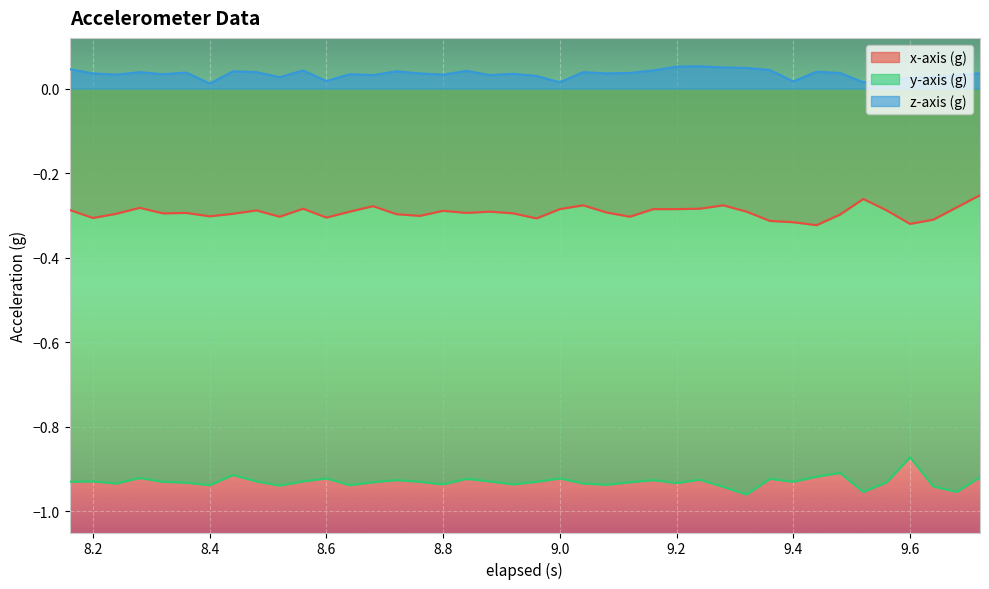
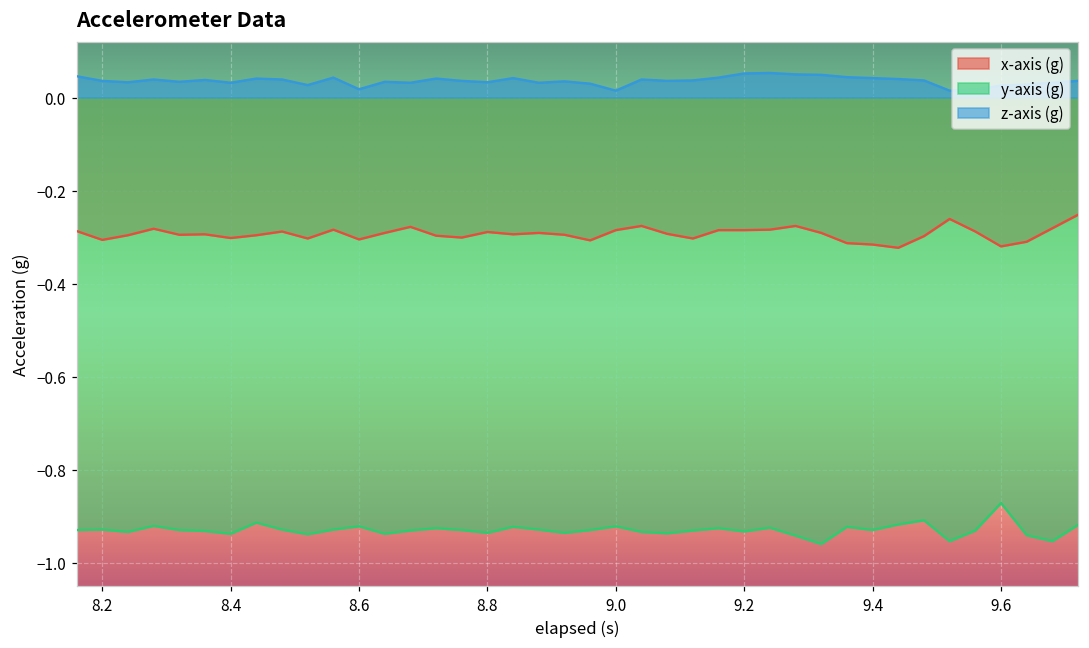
  {
    "z-axis (g)": {
      "8.2": 0.04,
-     "8.4": 0.01,
+     "8.4": 0.03,
      "8.6": 0.02,
      "8.8": 0.03,
      "9.0": 0.02,
      "9.2": 0.05,
-     "9.4": 0.02
+     "9.4": 0.04
    }
  }
